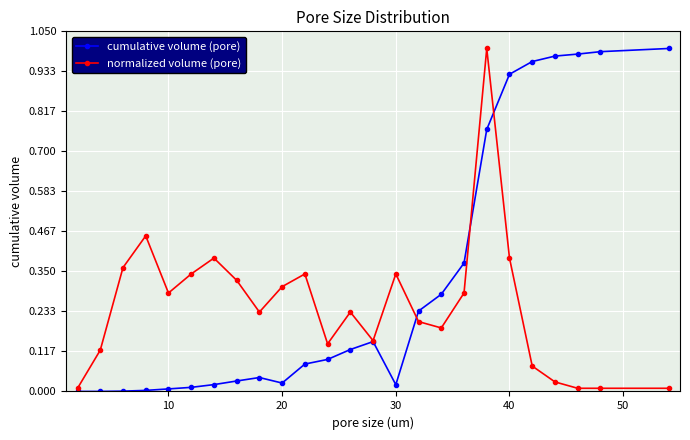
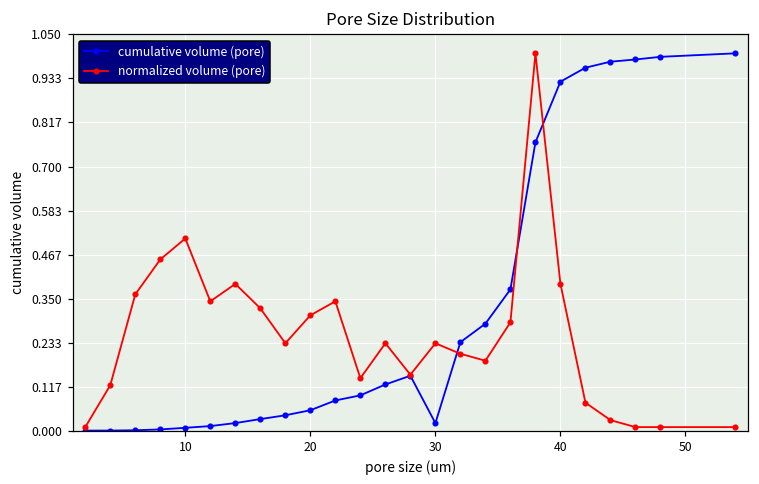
  {
    "cumulative volume (pore)": {
      "10": 0.01,
-     "20": 0.02,
+     "20": 0.05,
      "30": 0.02,
      "40": 0.92
    },
    "normalized volume (pore)": {
-     "10": 0.29,
+     "10": 0.51,
      "20": 0.31,
-     "30": 0.34,
+     "30": 0.23,
      "40": 0.39
    }
  }
